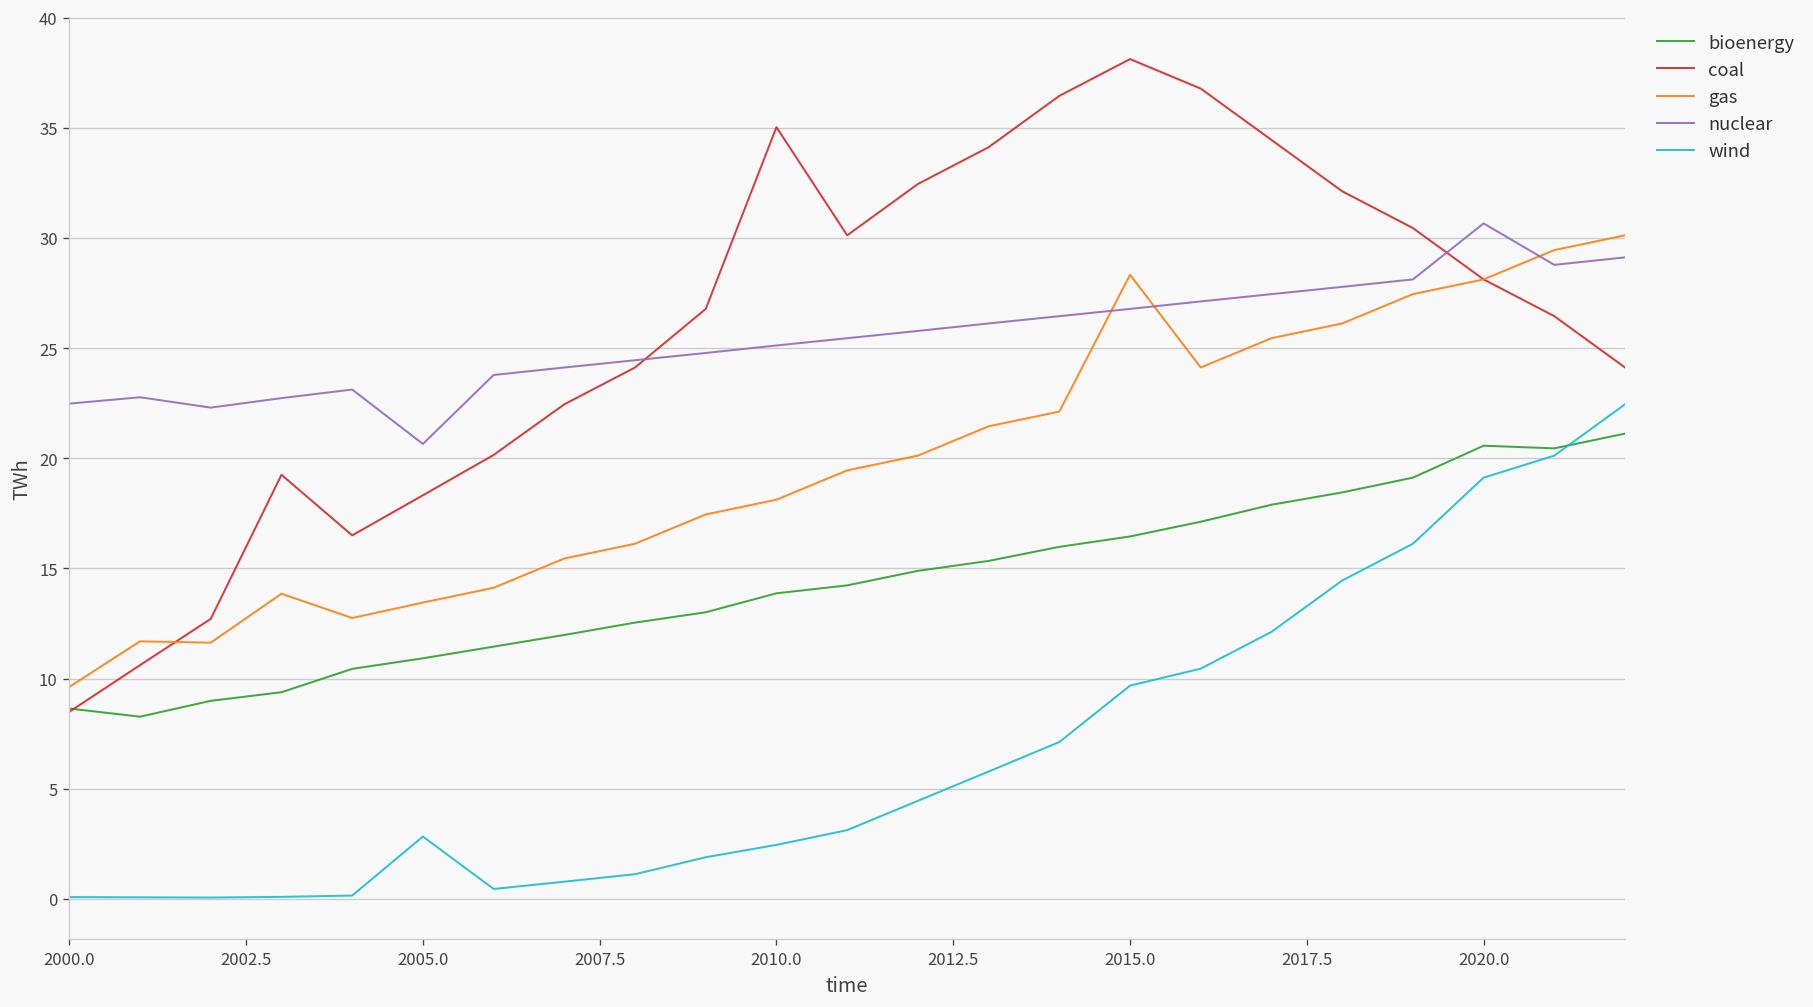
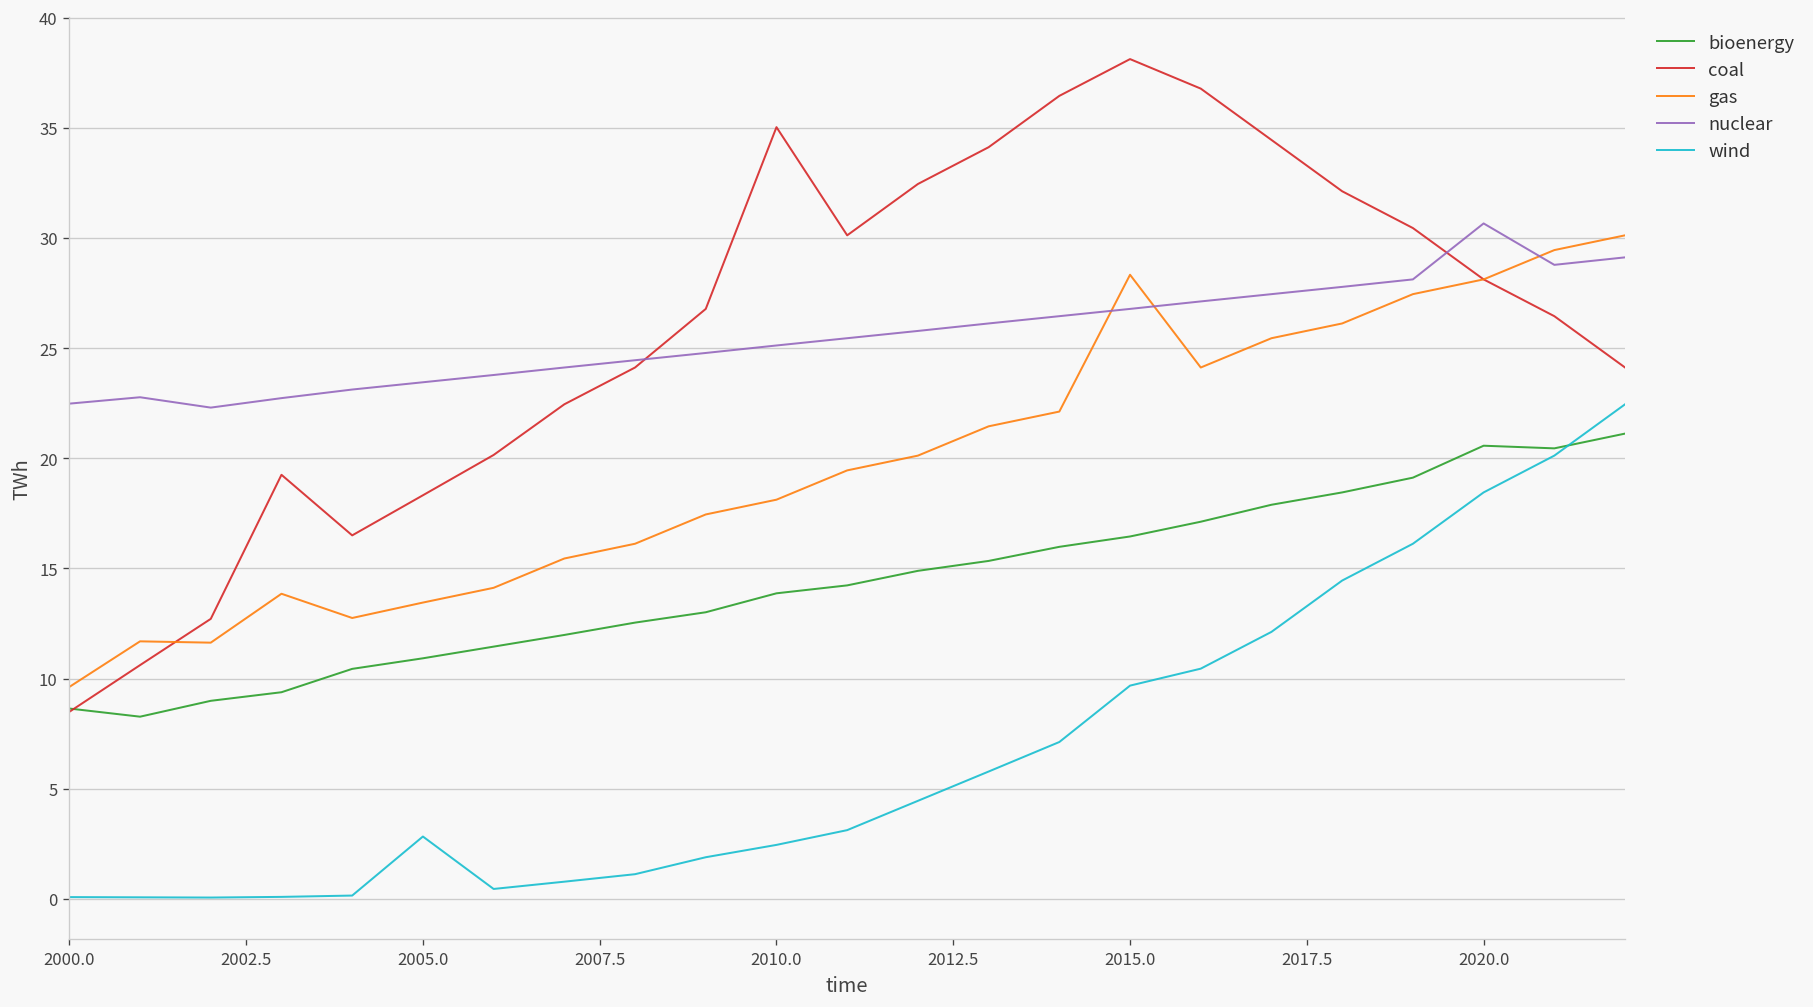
  {
    "bioenergy": {
      "2000.0": 8.6,
      "2005.0": 10.9,
      "2010.0": 13.9,
      "2015.0": 16.5,
      "2020.0": 20.6
    },
    "coal": {
      "2000.0": 8.5,
      "2005.0": 18.3,
      "2010.0": 35.0,
      "2015.0": 38.1
    },
    "gas": {
      "2000.0": 9.6,
      "2005.0": 13.5,
      "2010.0": 18.1,
      "2015.0": 28.3
    },
    "nuclear": {
      "2000.0": 22.5,
-     "2005.0": 20.7,
+     "2005.0": 23.5,
      "2010.0": 25.1,
      "2015.0": 26.8,
      "2020.0": 30.7
    },
    "wind": {
      "2000.0": 0.1,
      "2005.0": 2.8,
      "2010.0": 2.5,
      "2015.0": 9.7,
-     "2020.0": 19.1
+     "2020.0": 18.5
    }
  }
